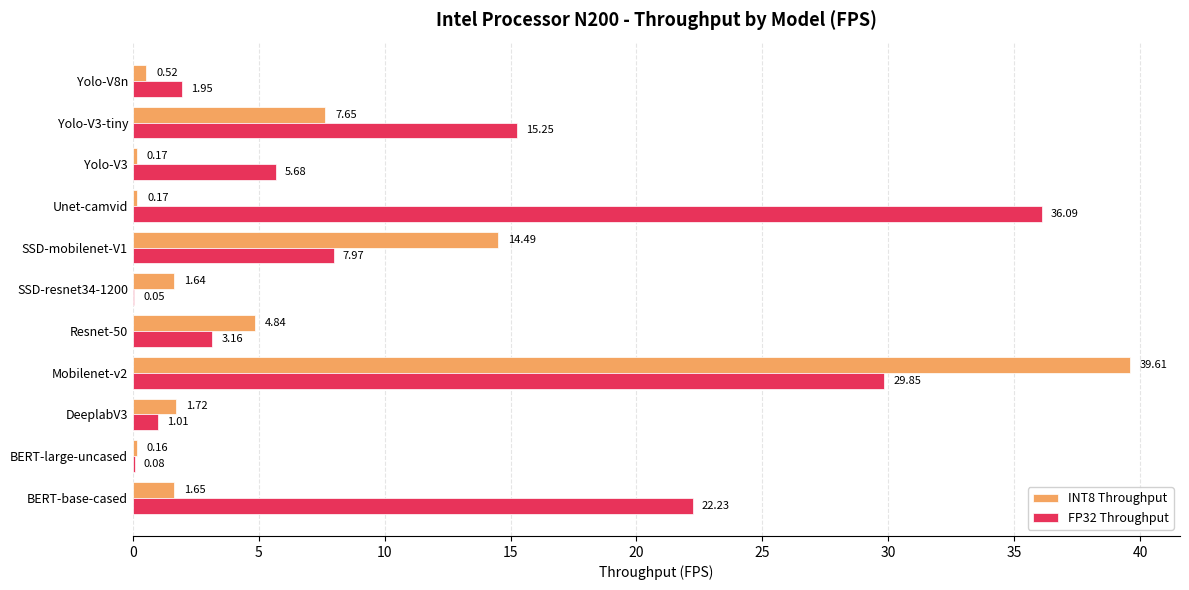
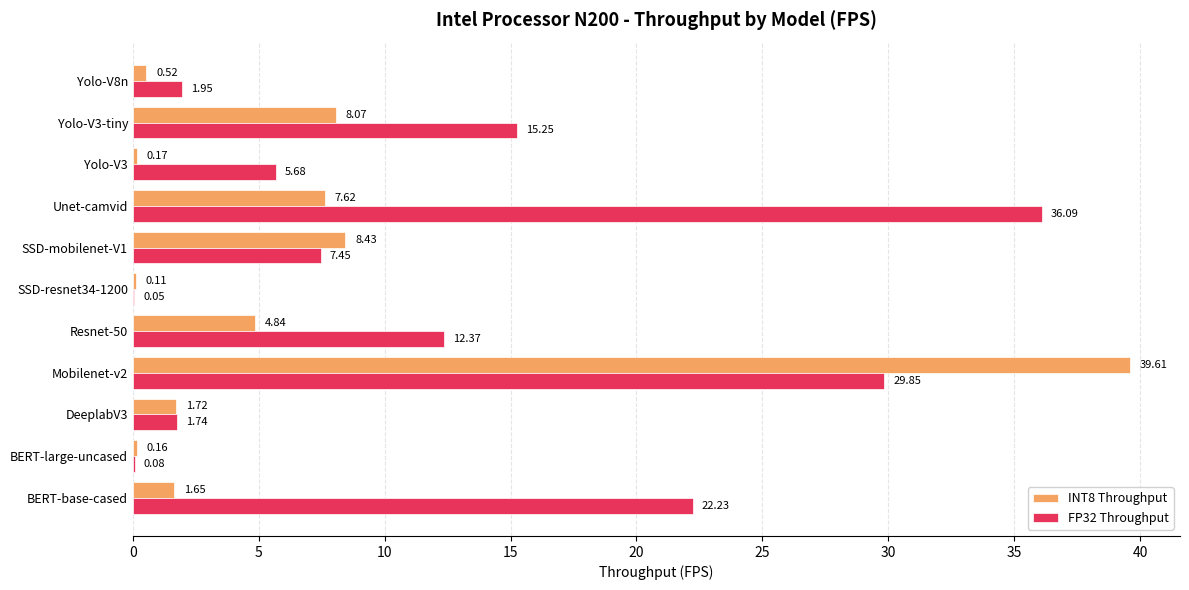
  {
    "INT8 Throughput": {
      "Yolo-V8n": 0.52,
-     "Yolo-V3-tiny": 7.65,
+     "Yolo-V3-tiny": 8.07,
      "Yolo-V3": 0.17,
-     "Unet-camvid": 0.17,
-     "SSD-mobilenet-V1": 14.49,
-     "SSD-resnet34-1200": 1.64,
+     "Unet-camvid": 7.62,
+     "SSD-mobilenet-V1": 8.43,
+     "SSD-resnet34-1200": 0.11,
      "Resnet-50": 4.84,
      "Mobilenet-v2": 39.61,
      "DeeplabV3": 1.72,
      "BERT-large-uncased": 0.16,
      "BERT-base-cased": 1.65
    },
    "FP32 Throughput": {
      "Yolo-V8n": 1.95,
      "Yolo-V3-tiny": 15.25,
      "Yolo-V3": 5.68,
      "Unet-camvid": 36.09,
-     "SSD-mobilenet-V1": 7.97,
+     "SSD-mobilenet-V1": 7.45,
      "SSD-resnet34-1200": 0.05,
-     "Resnet-50": 3.16,
+     "Resnet-50": 12.37,
      "Mobilenet-v2": 29.85,
-     "DeeplabV3": 1.01,
+     "DeeplabV3": 1.74,
      "BERT-large-uncased": 0.08,
      "BERT-base-cased": 22.23
    }
  }
